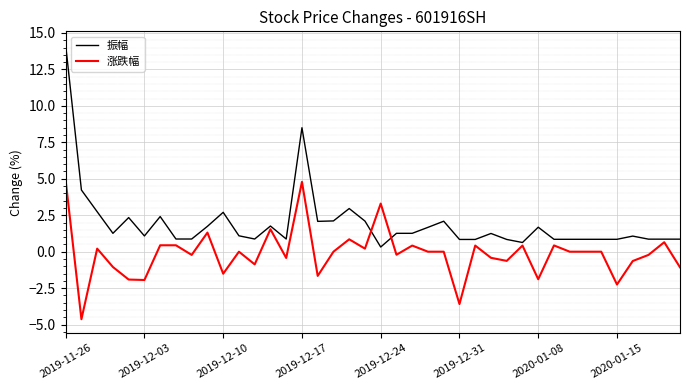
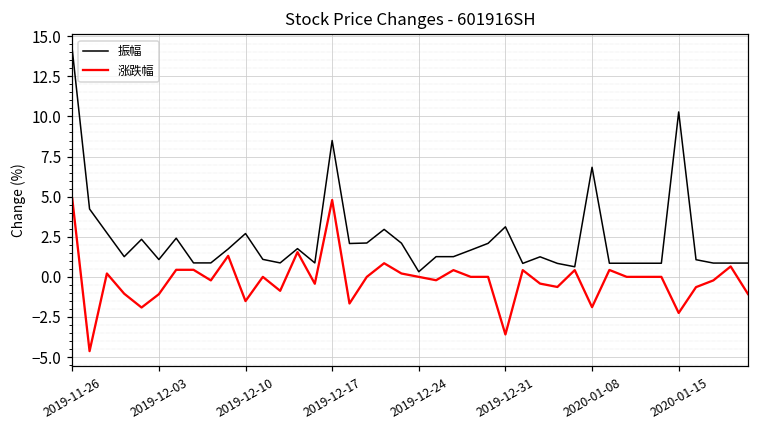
  {
    "振幅": {
      "2019-11-26": 14.2,
      "2019-12-03": 1.1,
      "2019-12-10": 2.7,
      "2019-12-17": 8.5,
      "2019-12-24": 0.3,
-     "2019-12-31": 0.8,
-     "2020-01-08": 1.7,
-     "2020-01-15": 0.9
+     "2019-12-31": 3.1,
+     "2020-01-08": 6.8,
+     "2020-01-15": 10.3
    },
    "涨跌幅": {
      "2019-11-26": 4.9,
-     "2019-12-03": -1.9,
+     "2019-12-03": -1.1,
      "2019-12-10": -1.5,
      "2019-12-17": 4.8,
-     "2019-12-24": 3.3,
+     "2019-12-24": 0.0,
      "2019-12-31": -3.6,
      "2020-01-08": -1.9,
      "2020-01-15": -2.3
    }
  }
